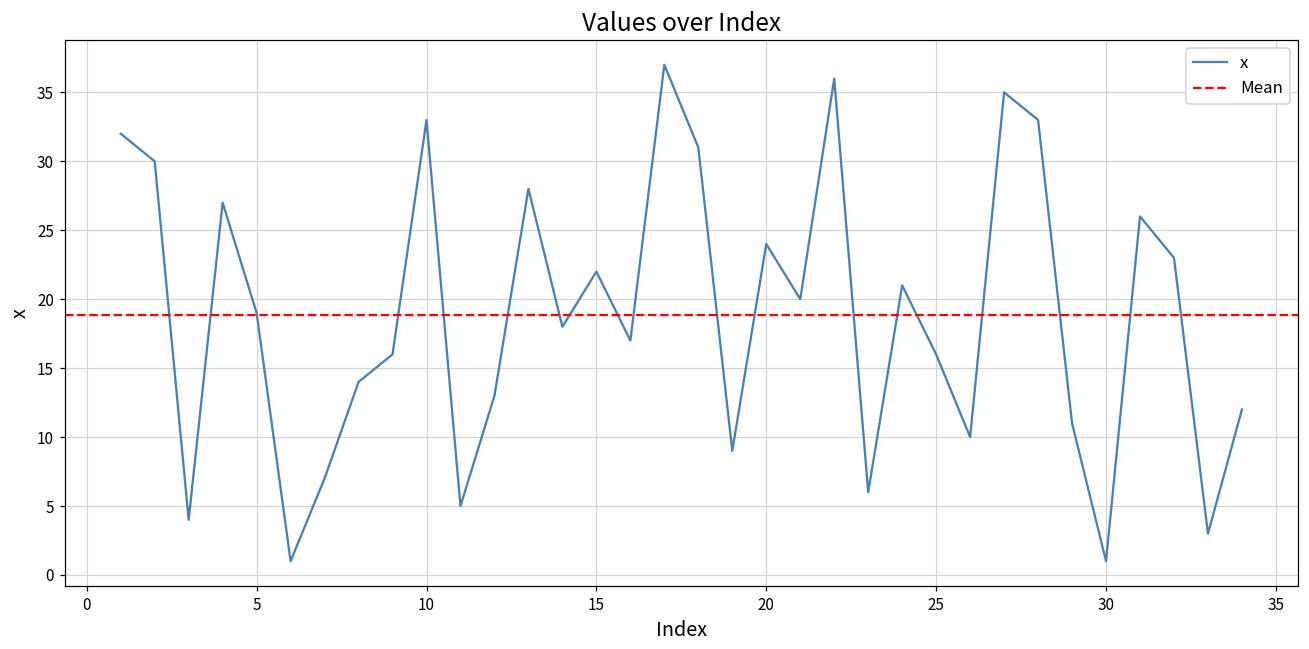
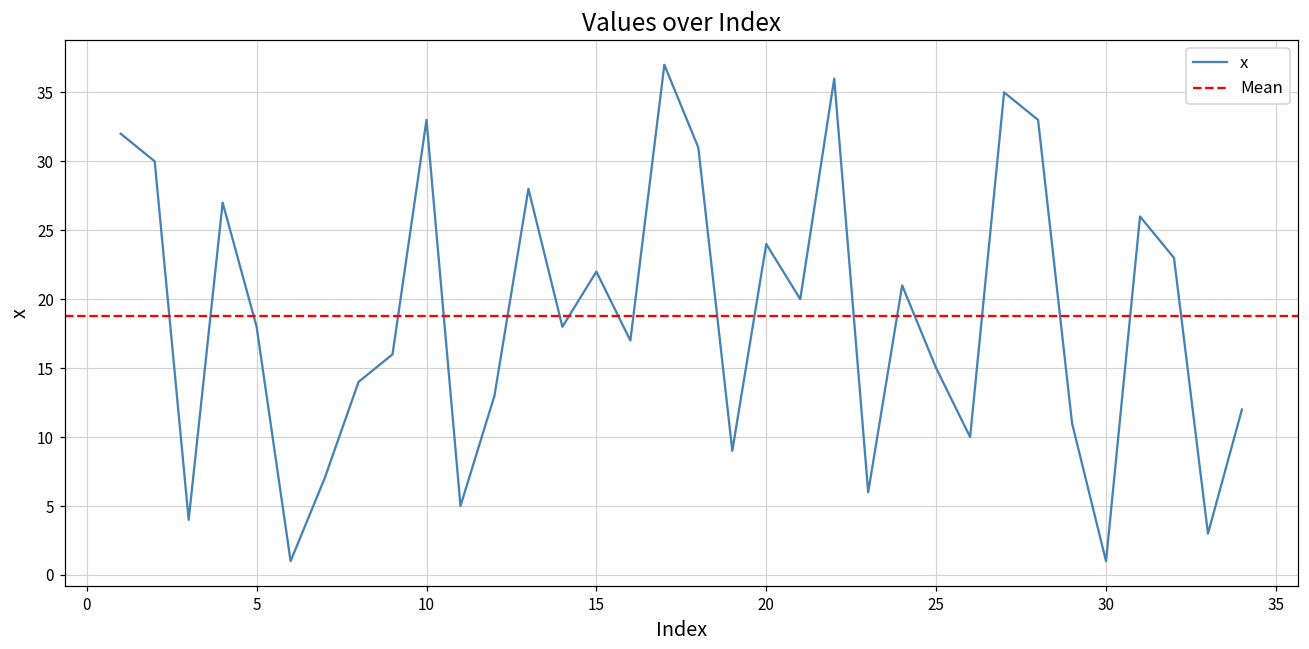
  {
-   "5": 19,
+   "5": 18,
    "10": 33,
    "15": 22,
    "20": 24,
-   "25": 16,
+   "25": 15,
    "30": 1
  }
